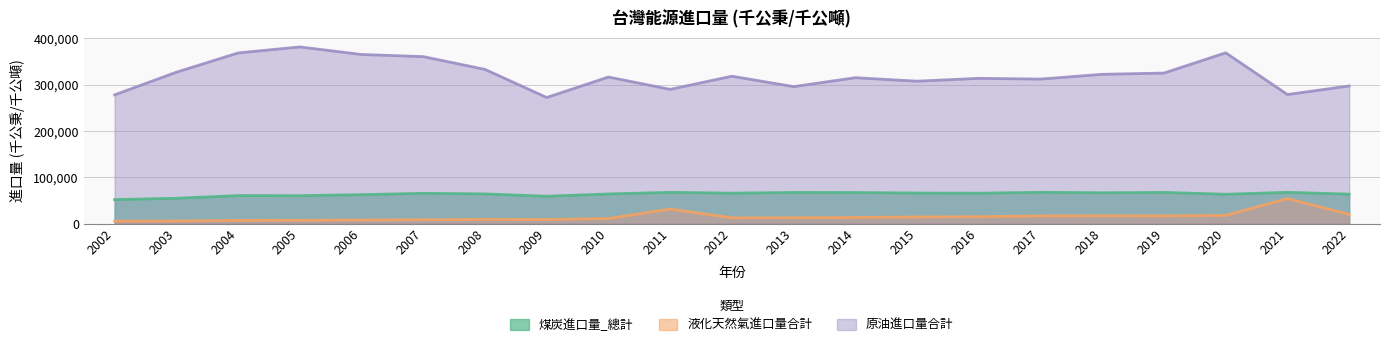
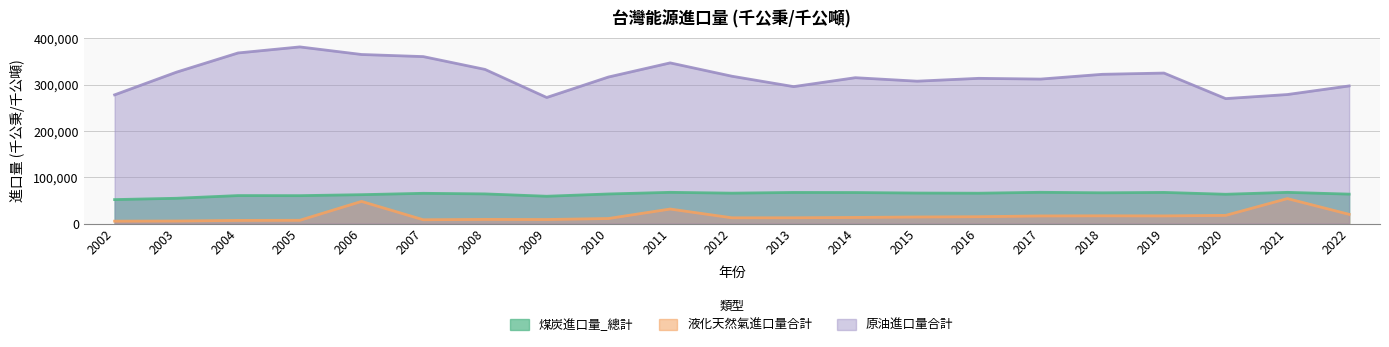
  {
    "煤炭進口量_總計": {
      "2002": "50,000",
      "2003": "50,000",
      "2004": "60,000",
      "2005": "60,000",
      "2006": "60,000",
      "2007": "70,000",
      "2008": "60,000",
      "2009": "60,000",
      "2010": "60,000",
      "2011": "70,000",
      "2012": "70,000",
      "2013": "70,000",
      "2014": "70,000",
      "2015": "70,000",
      "2016": "70,000",
      "2017": "70,000",
      "2018": "70,000",
      "2019": "70,000",
      "2020": "60,000",
      "2021": "70,000",
      "2022": "60,000"
    },
    "液化天然氣進口量合計": {
      "2002": "10,000",
      "2003": "10,000",
      "2004": "10,000",
      "2005": "10,000",
-     "2006": "10,000",
+     "2006": "50,000",
      "2007": "10,000",
      "2008": "10,000",
      "2009": "10,000",
      "2010": "10,000",
      "2011": "30,000",
      "2012": "10,000",
      "2013": "10,000",
      "2014": "10,000",
      "2015": "10,000",
      "2016": "10,000",
      "2017": "20,000",
      "2018": "20,000",
      "2019": "20,000",
      "2020": "20,000",
      "2021": "50,000",
      "2022": "20,000"
    },
    "原油進口量合計": {
      "2002": "280,000",
      "2003": "330,000",
      "2004": "370,000",
      "2005": "380,000",
      "2006": "370,000",
      "2007": "360,000",
      "2008": "330,000",
      "2009": "270,000",
      "2010": "320,000",
-     "2011": "290,000",
+     "2011": "350,000",
      "2012": "320,000",
      "2013": "300,000",
      "2014": "320,000",
      "2015": "310,000",
      "2016": "310,000",
      "2017": "310,000",
      "2018": "320,000",
      "2019": "330,000",
-     "2020": "370,000",
+     "2020": "270,000",
      "2021": "280,000",
      "2022": "300,000"
    }
  }
